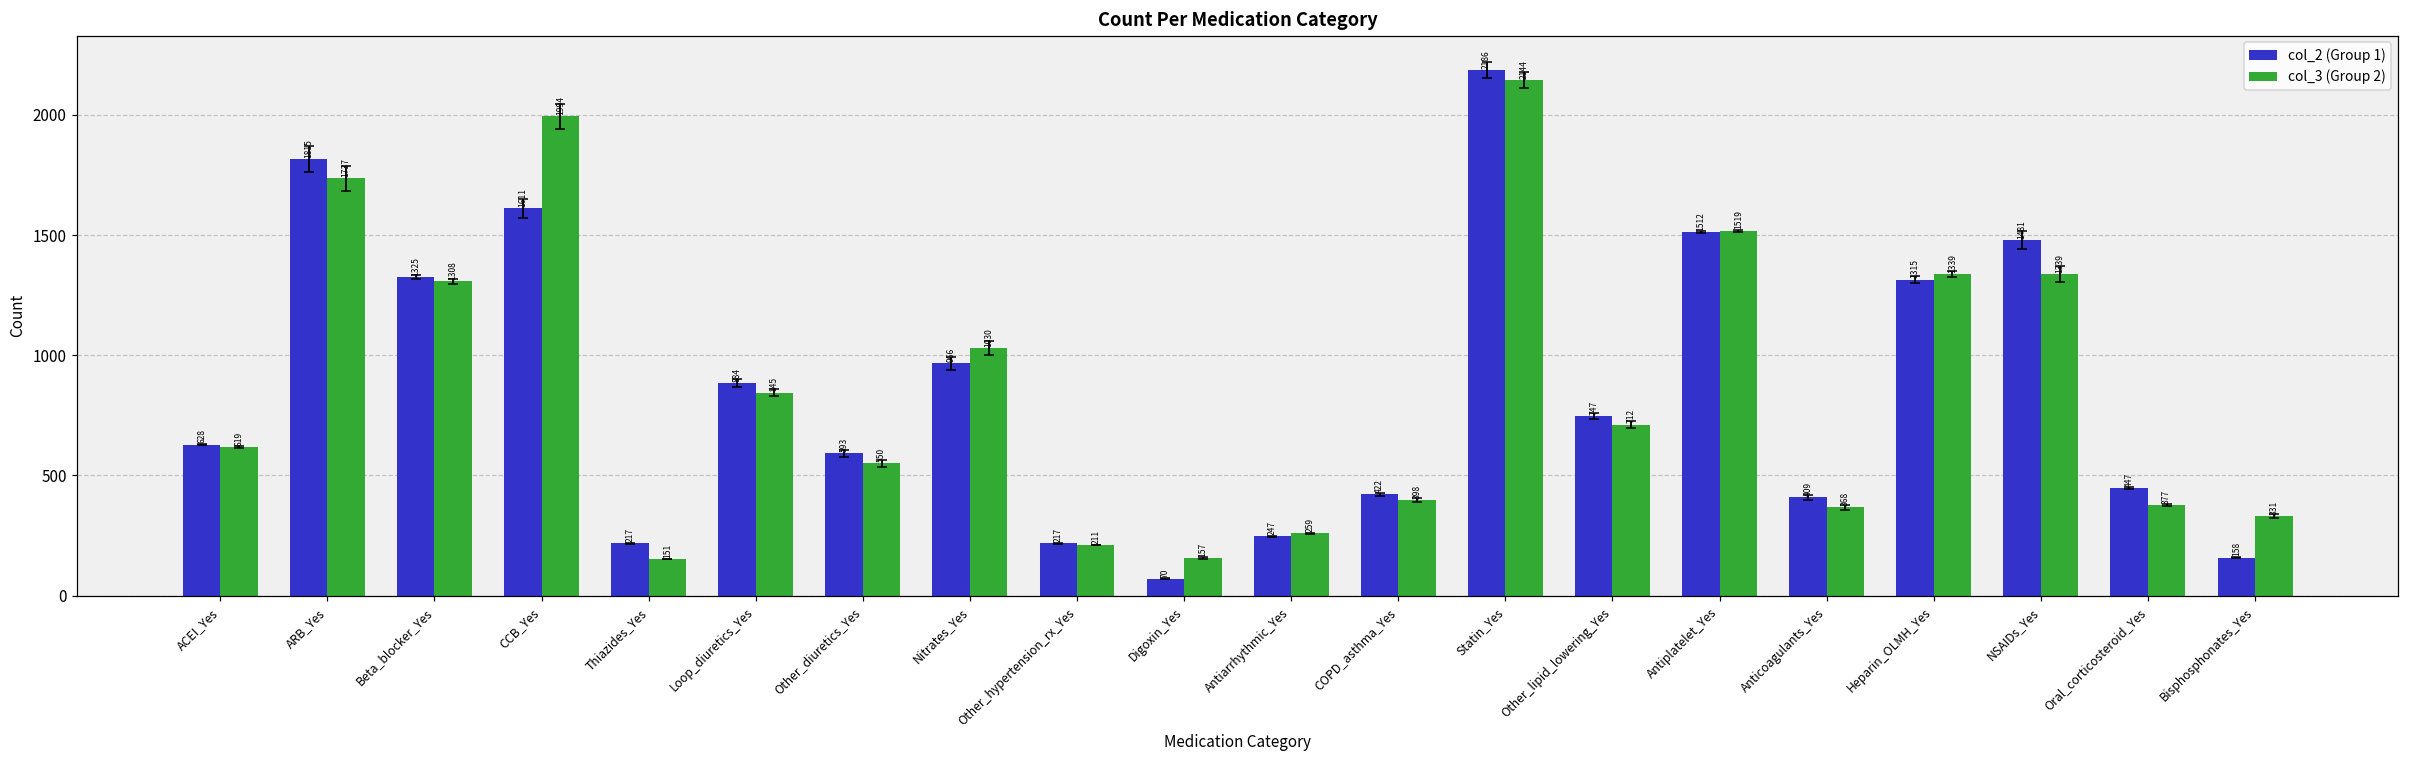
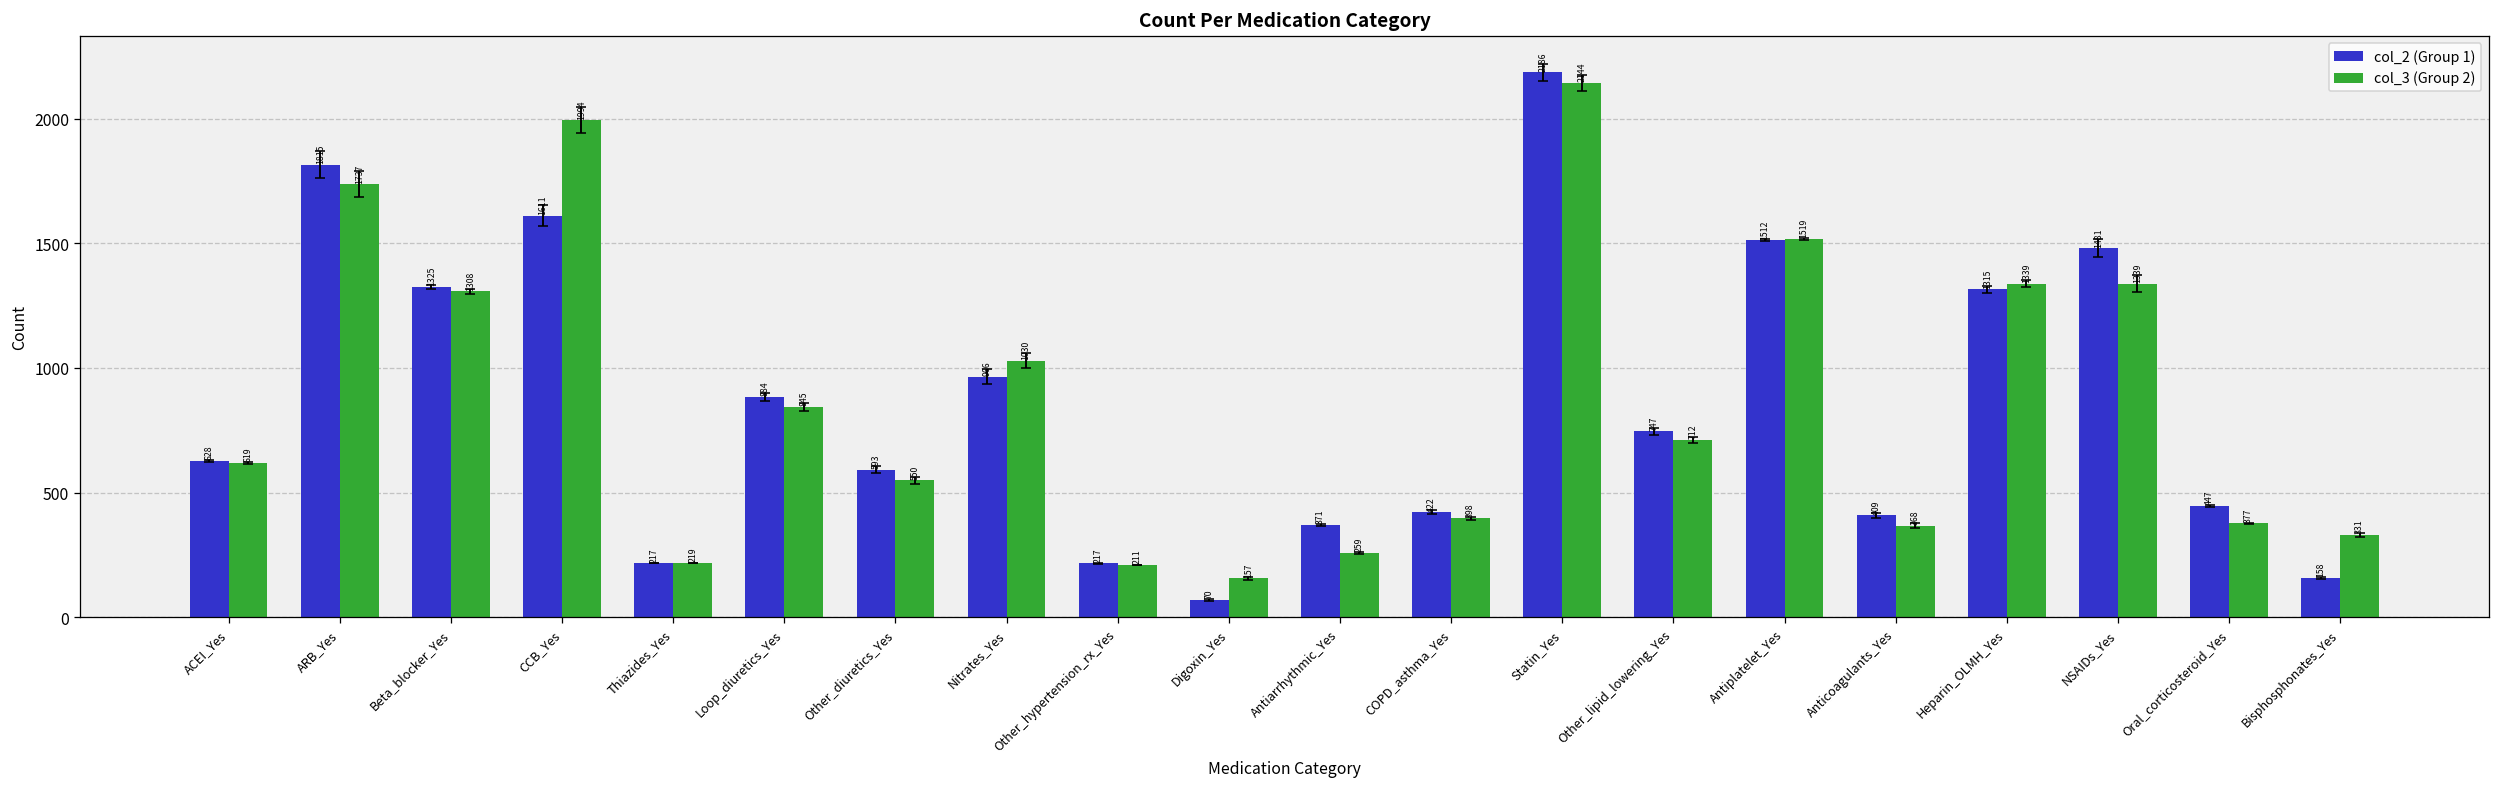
  {
    "col_2 (Group 1)": {
-     "Antiarrhythmic_Yes": 247
+     "Antiarrhythmic_Yes": 371
    },
    "col_3 (Group 2)": {
-     "Thiazides_Yes": 151
+     "Thiazides_Yes": 219
    }
  }
